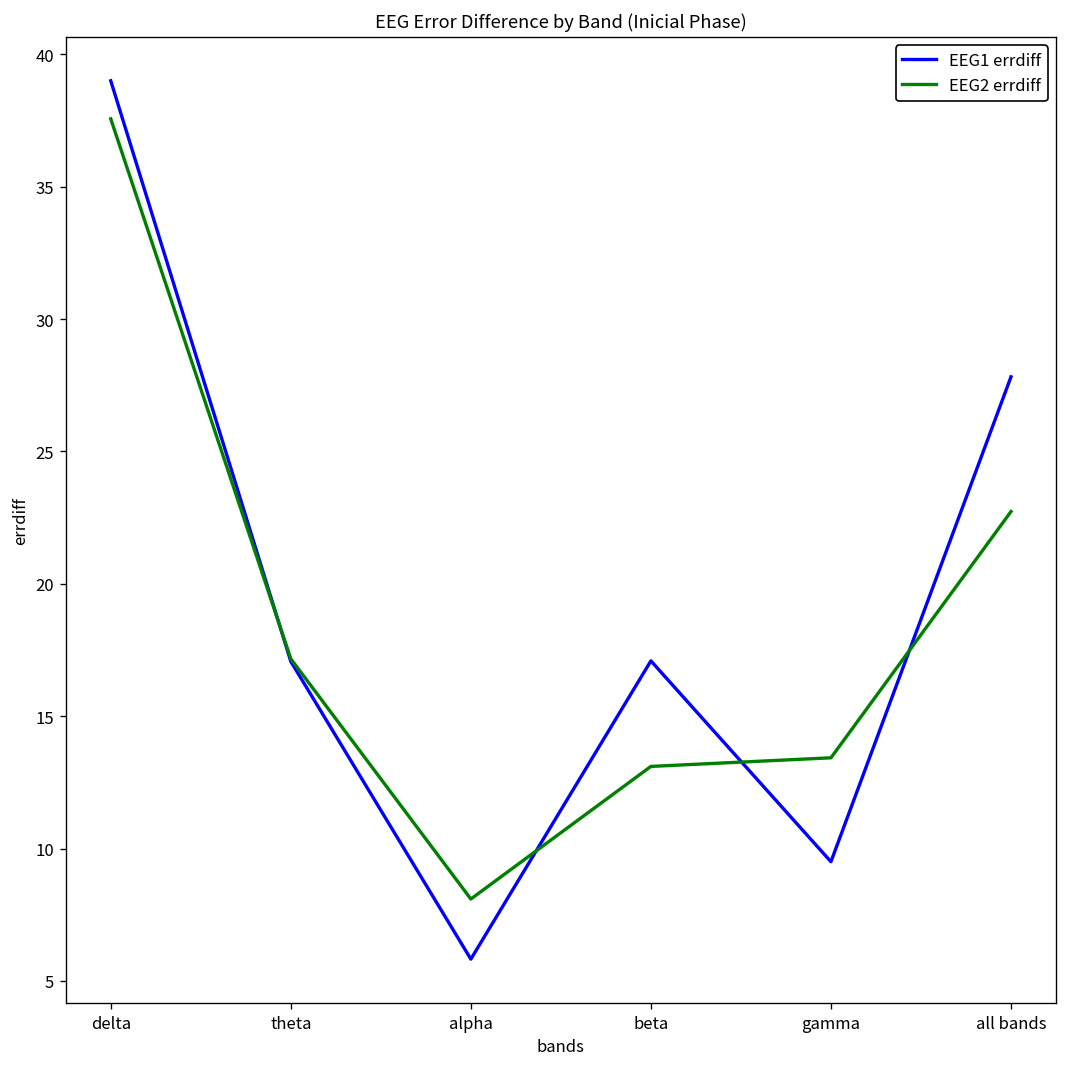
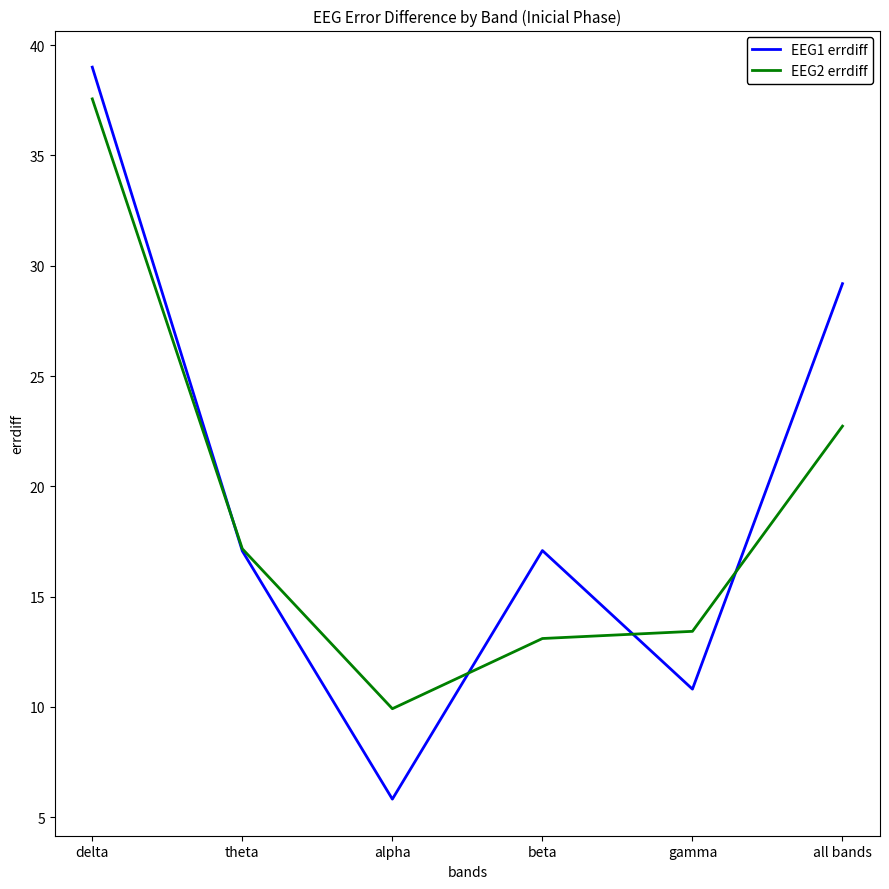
  {
    "EEG1 errdiff": {
      "delta": 39.0,
      "alpha": 5.8,
      "beta": 17.1,
-     "gamma": 9.5,
-     "all bands": 27.8
+     "gamma": 10.8,
+     "all bands": 29.2
    },
    "EEG2 errdiff": {
      "delta": 37.6,
-     "alpha": 8.1,
+     "alpha": 9.9,
      "beta": 13.1,
      "gamma": 13.4,
      "all bands": 22.7
    }
  }
